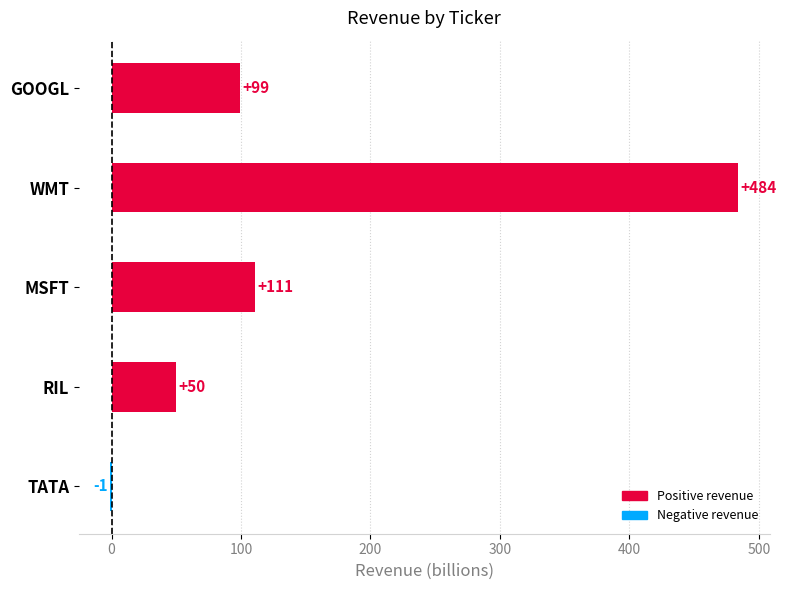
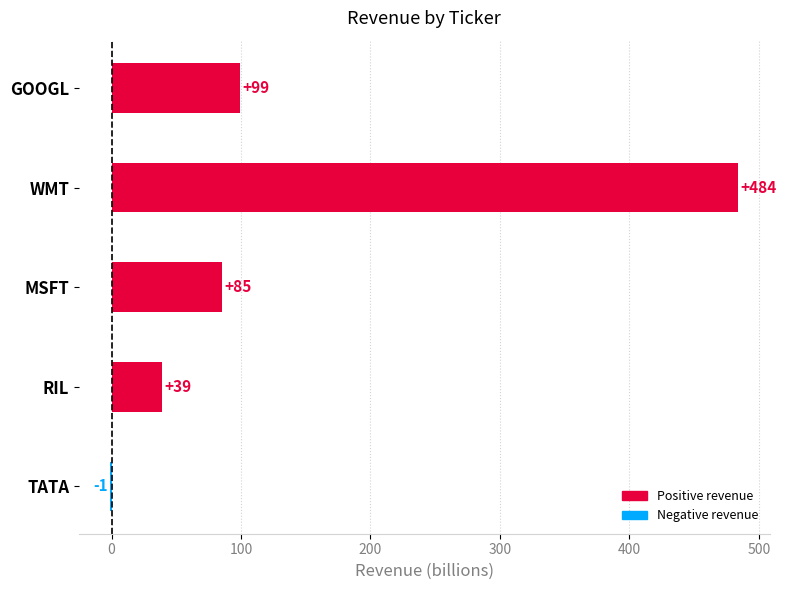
  {
    "GOOGL": "+99",
    "WMT": "+484",
-   "MSFT": "+111",
-   "RIL": "+50",
+   "MSFT": "+85",
+   "RIL": "+39",
    "TATA": "-1"
  }
